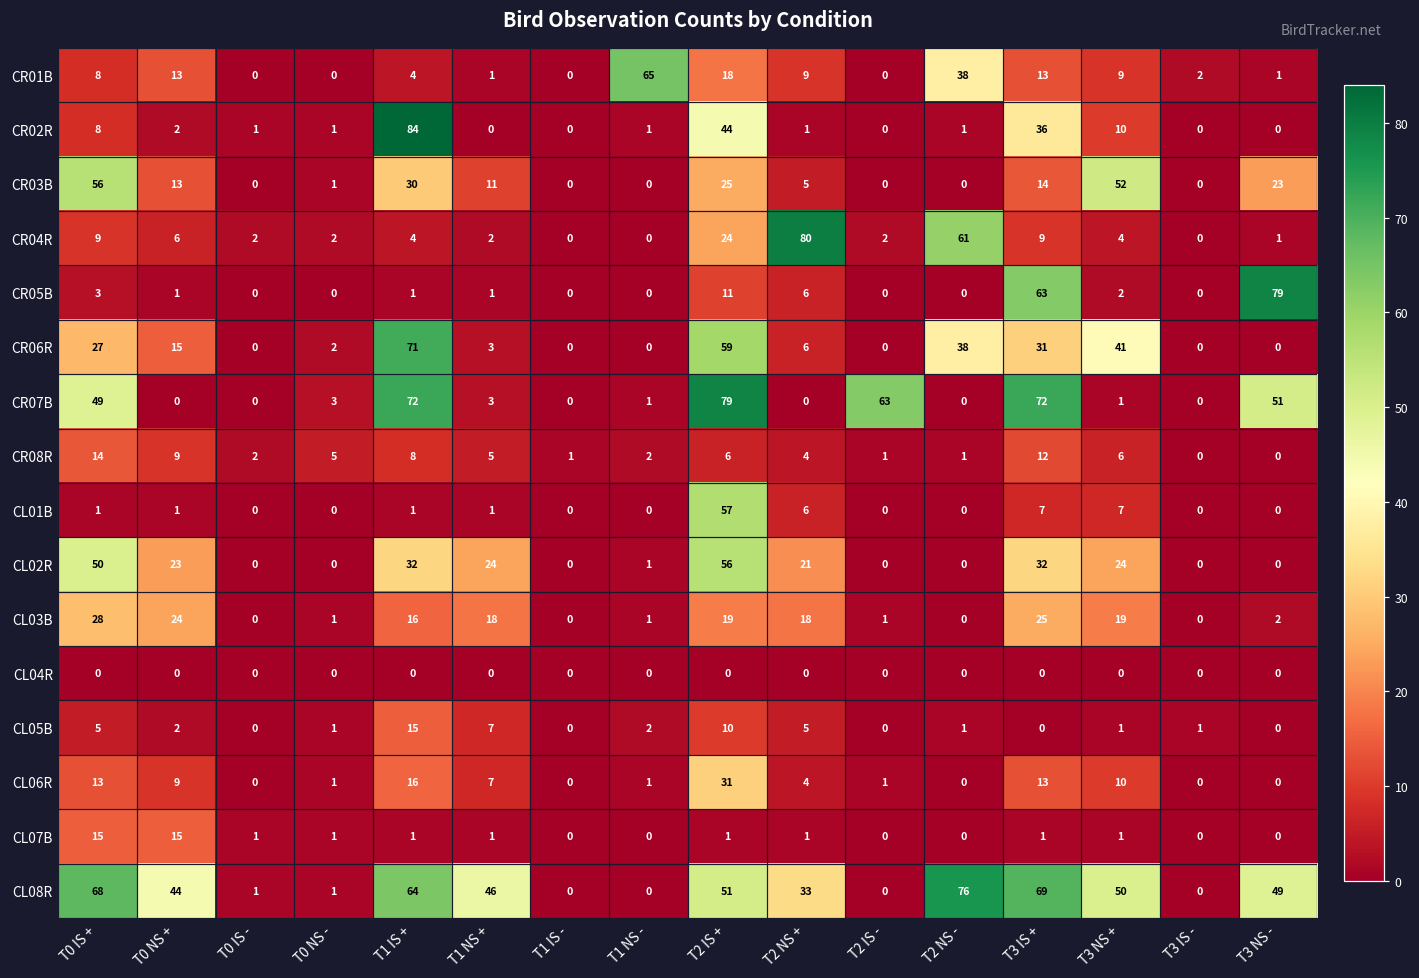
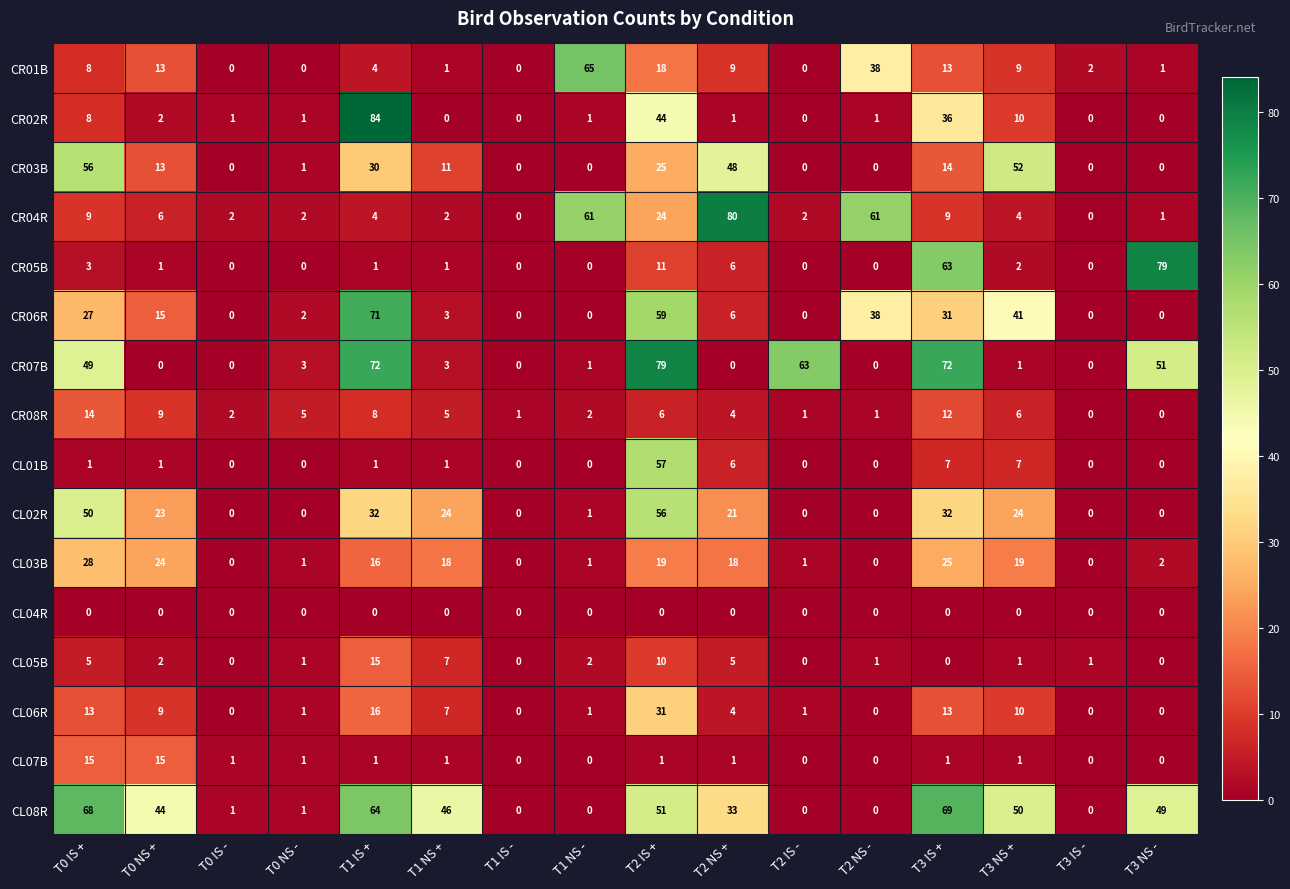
  {
    "CR03B": {
      "T0 IS +": 56,
      "T0 NS +": 13,
      "T0 IS -": 0,
      "T0 NS -": 1,
      "T1 IS +": 30,
      "T1 NS +": 11,
      "T1 IS -": 0,
      "T1 NS -": 0,
      "T2 IS +": 25,
-     "T2 NS +": 5,
+     "T2 NS +": 48,
      "T2 IS -": 0,
      "T2 NS -": 0,
      "T3 IS +": 14,
      "T3 NS +": 52,
      "T3 IS -": 0,
-     "T3 NS -": 23
+     "T3 NS -": 0
    },
    "CR04R": {
      "T0 IS +": 9,
      "T0 NS +": 6,
      "T0 IS -": 2,
      "T0 NS -": 2,
      "T1 IS +": 4,
      "T1 NS +": 2,
      "T1 IS -": 0,
-     "T1 NS -": 0,
+     "T1 NS -": 61,
      "T2 IS +": 24,
      "T2 NS +": 80,
      "T2 IS -": 2,
      "T2 NS -": 61,
      "T3 IS +": 9,
      "T3 NS +": 4,
      "T3 IS -": 0,
      "T3 NS -": 1
    },
    "CL08R": {
      "T0 IS +": 68,
      "T0 NS +": 44,
      "T0 IS -": 1,
      "T0 NS -": 1,
      "T1 IS +": 64,
      "T1 NS +": 46,
      "T1 IS -": 0,
      "T1 NS -": 0,
      "T2 IS +": 51,
      "T2 NS +": 33,
      "T2 IS -": 0,
-     "T2 NS -": 76,
+     "T2 NS -": 0,
      "T3 IS +": 69,
      "T3 NS +": 50,
      "T3 IS -": 0,
      "T3 NS -": 49
    }
  }
